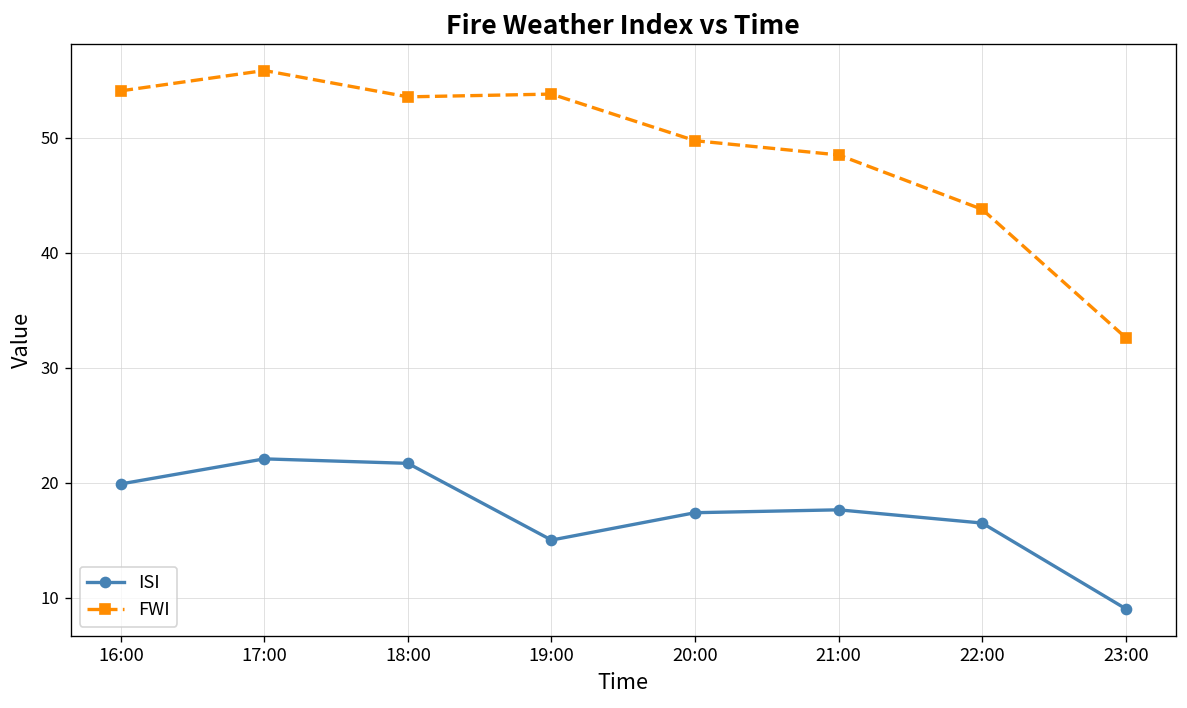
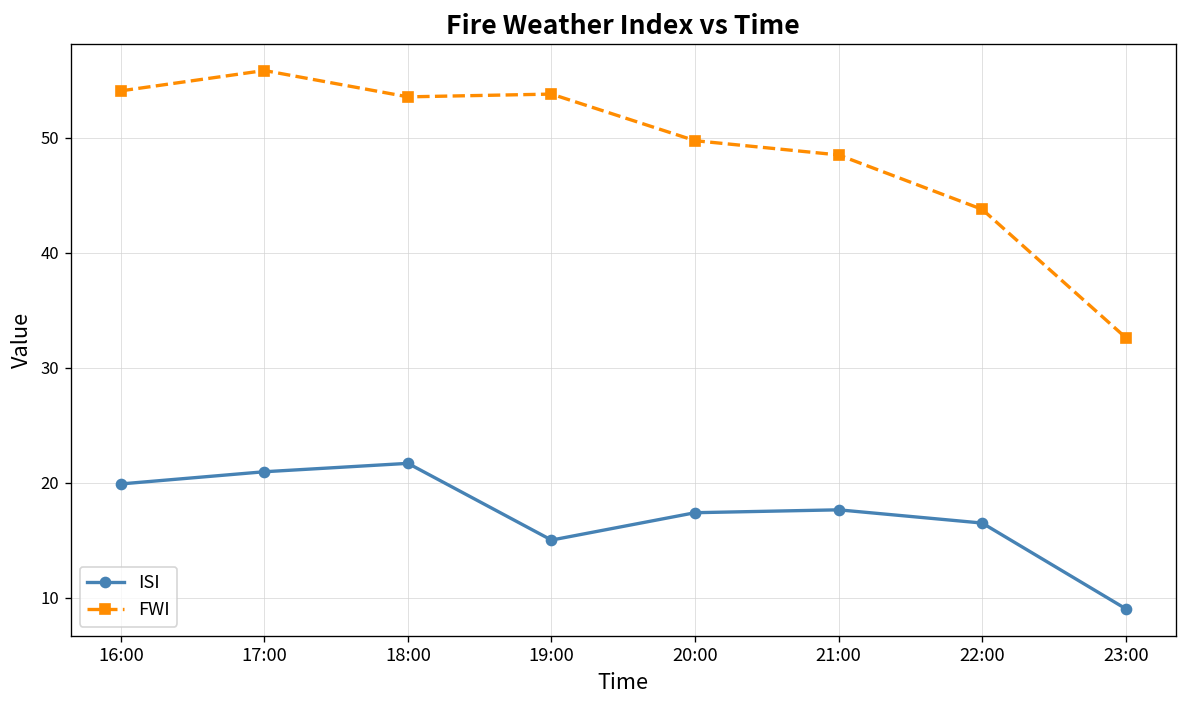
  {
    "ISI": {
      "16:00": 20,
-     "17:00": 22,
+     "17:00": 21,
      "18:00": 22,
      "19:00": 15,
      "20:00": 17,
      "21:00": 18,
      "22:00": 17,
      "23:00": 9
    },
    "FWI": {
      "16:00": 54,
      "17:00": 56,
      "18:00": 54,
      "19:00": 54,
      "20:00": 50,
      "21:00": 49,
      "22:00": 44,
      "23:00": 33
    }
  }
